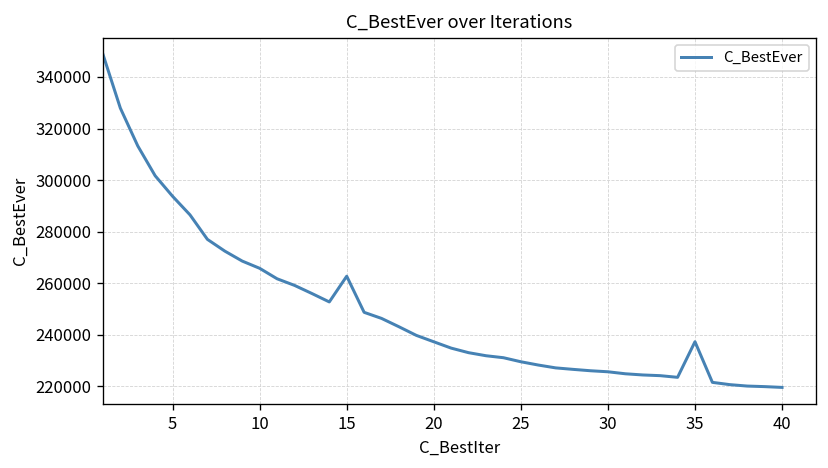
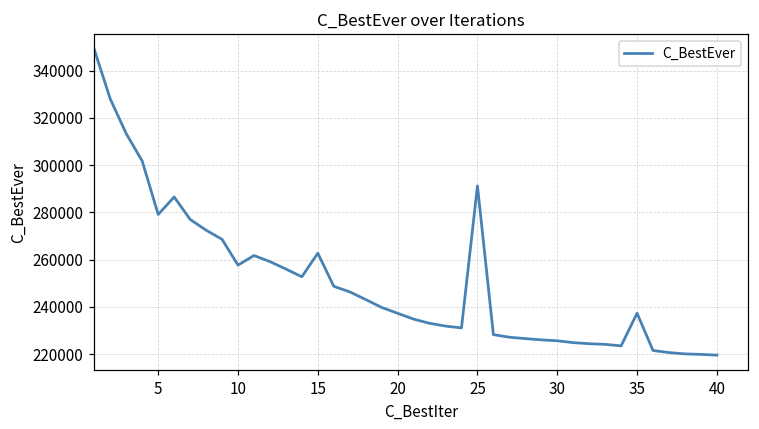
  {
-   "5": 294000,
-   "10": 266000,
+   "5": 279000,
+   "10": 258000,
    "15": 263000,
    "20": 237000,
-   "25": 229000,
+   "25": 291000,
    "30": 226000,
    "35": 237000,
    "40": 220000
  }
